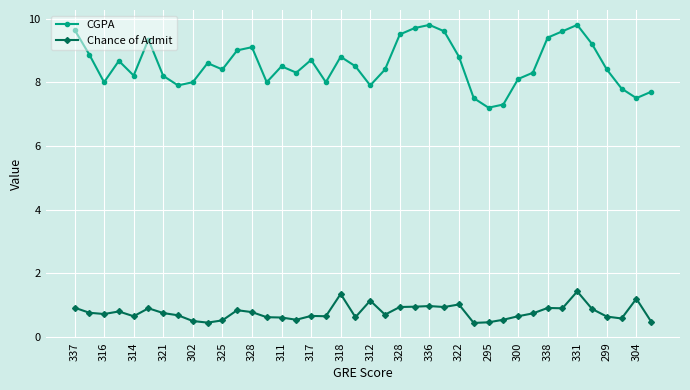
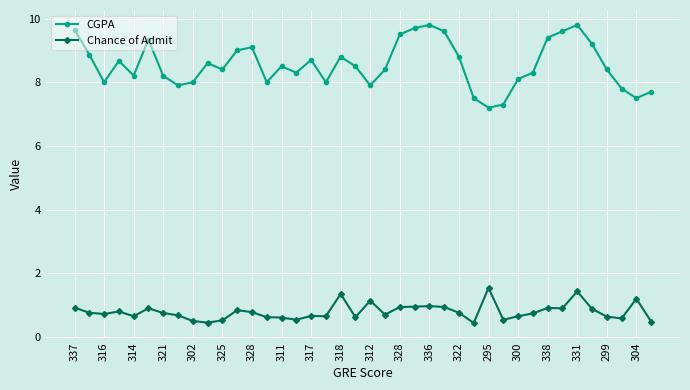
  {
    "CGPA": {
      "316": 8.0,
      "314": 8.2,
      "321": 8.2,
      "302": 8.0,
      "325": 8.4,
      "311": 8.5,
      "317": 8.7,
      "318": 8.8,
      "312": 7.9,
      "336": 9.8,
      "322": 8.8,
      "295": 7.2,
      "300": 8.1,
      "338": 9.4,
      "331": 9.8,
      "299": 8.4,
      "304": 7.5
    },
    "Chance of Admit": {
      "337": 0.9,
      "316": 0.7,
      "314": 0.7,
      "321": 0.8,
      "302": 0.5,
      "325": 0.5,
      "311": 0.6,
      "317": 0.7,
      "318": 1.4,
      "312": 1.1,
      "336": 1.0,
-     "322": 1.0,
-     "295": 0.5,
+     "322": 0.8,
+     "295": 1.5,
      "300": 0.7,
      "338": 0.9,
      "331": 1.4,
      "299": 0.6,
      "304": 1.2
    }
  }
